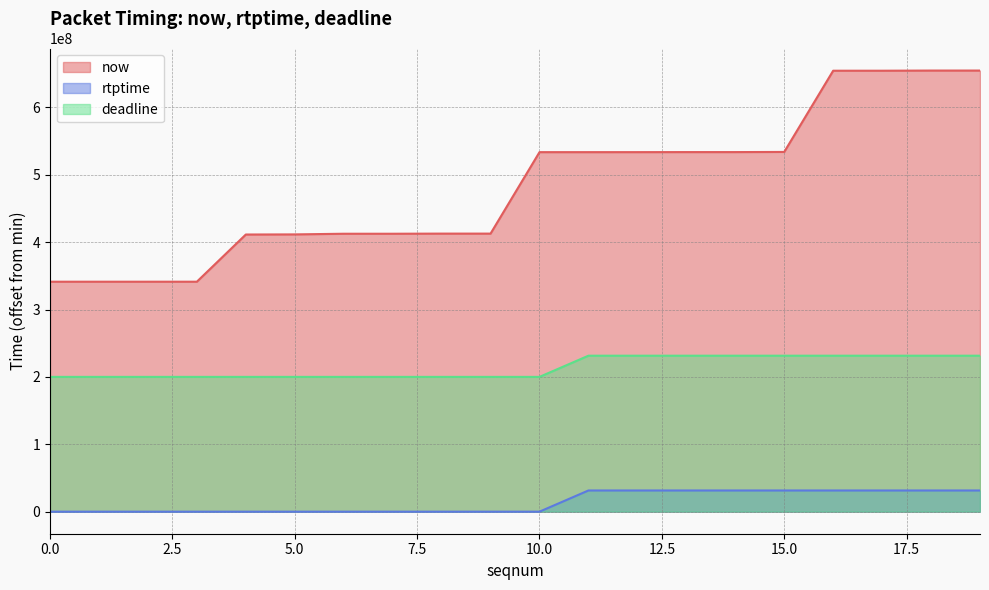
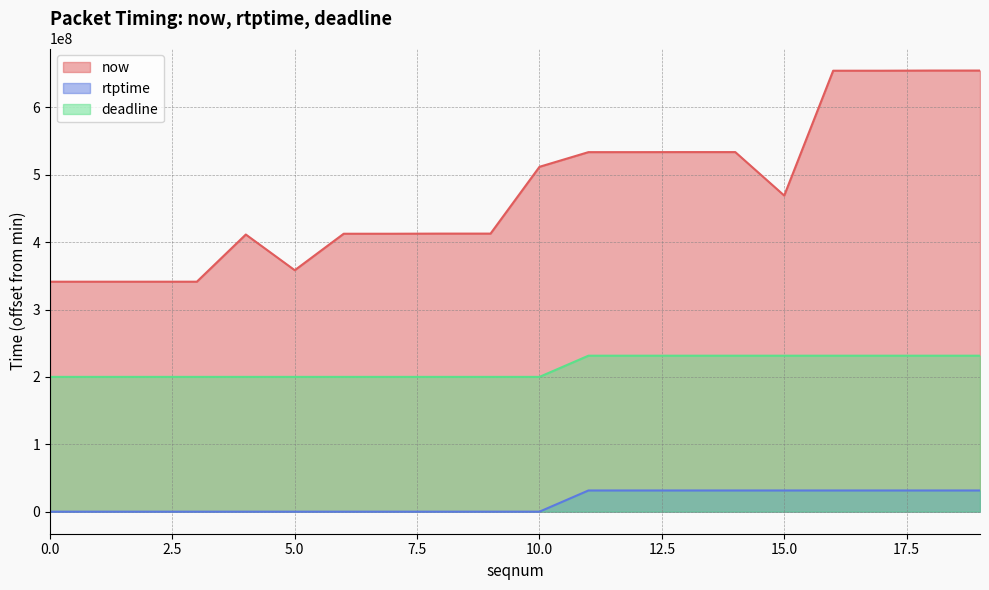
  {
    "now": {
      "0.0": 340000000,
-     "5.0": 410000000,
-     "10.0": 530000000,
-     "15.0": 530000000
+     "5.0": 360000000,
+     "10.0": 510000000,
+     "15.0": 470000000
    },
    "rtptime": {
      "0.0": 0,
      "5.0": 0,
      "10.0": 0,
      "15.0": 30000000
    },
    "deadline": {
      "0.0": 200000000,
      "5.0": 200000000,
      "10.0": 200000000,
      "15.0": 230000000
    }
  }
